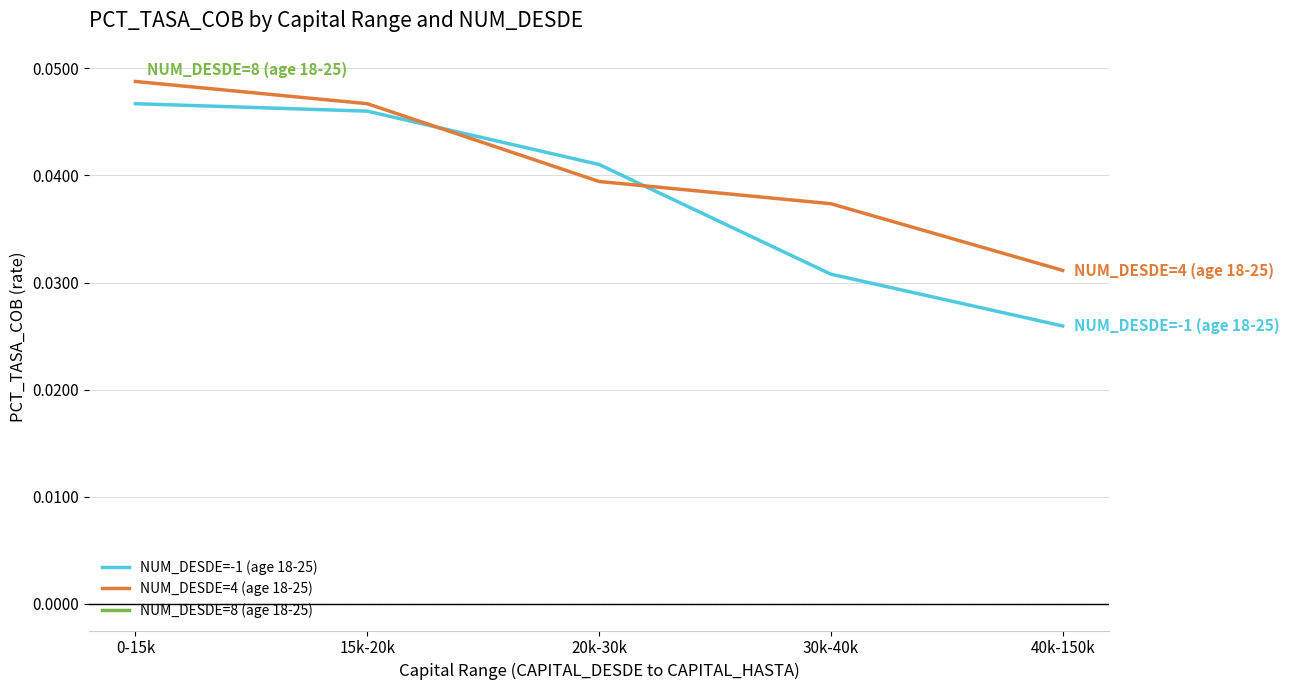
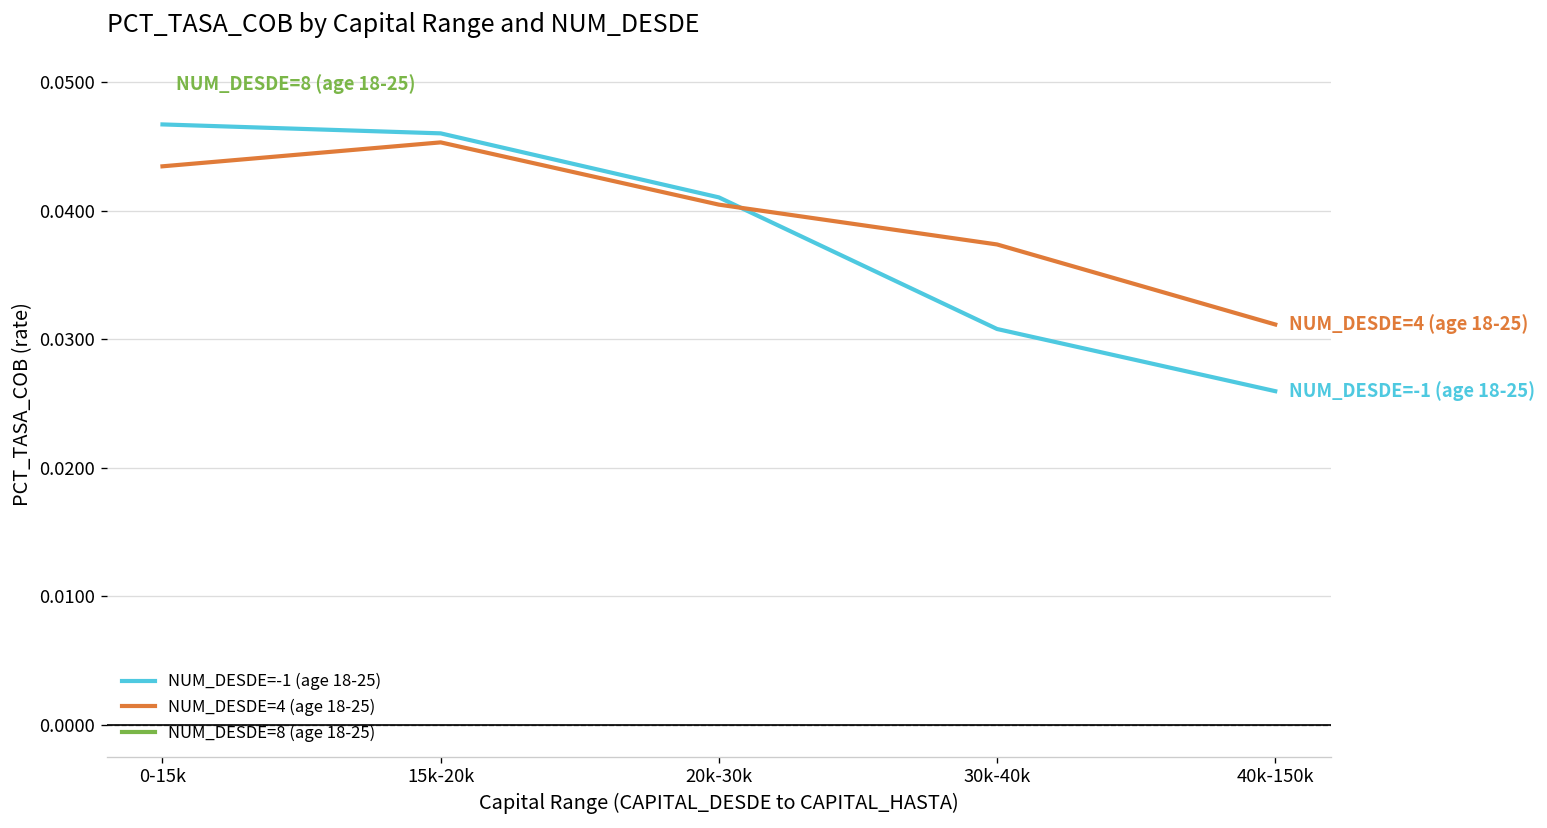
  {
    "NUM_DESDE=-1 (age 18-25)": {
      "0-15k": 0.0467,
      "15k-20k": 0.0460,
      "20k-30k": 0.0410,
      "30k-40k": 0.0308
    },
    "NUM_DESDE=4 (age 18-25)": {
-     "0-15k": 0.0488,
-     "15k-20k": 0.0467,
-     "20k-30k": 0.0394,
+     "0-15k": 0.0434,
+     "15k-20k": 0.0453,
+     "20k-30k": 0.0405,
      "30k-40k": 0.0374
    }
  }
